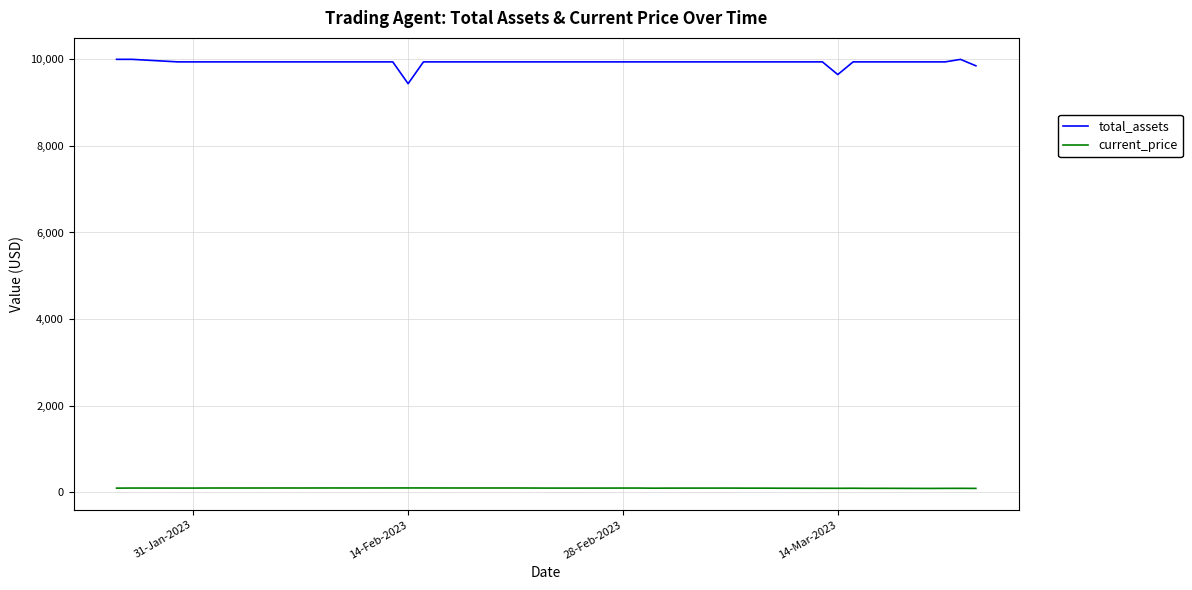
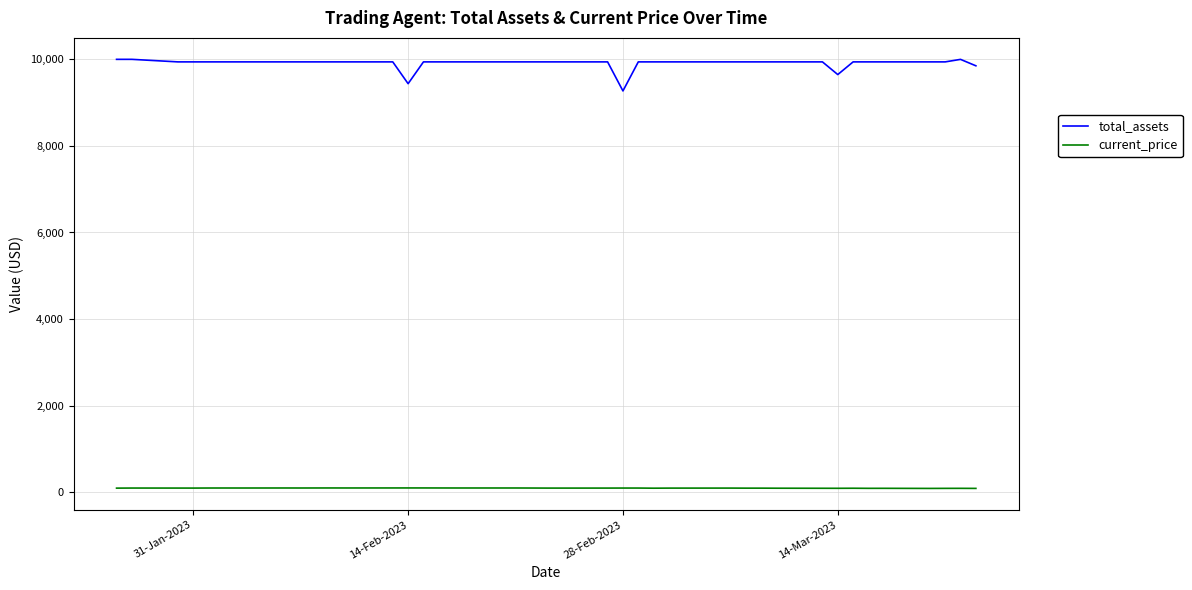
  {
    "total_assets": {
      "31-Jan-2023": "9,900",
      "14-Feb-2023": "9,400",
-     "28-Feb-2023": "9,900",
+     "28-Feb-2023": "9,300",
      "14-Mar-2023": "9,600"
    },
    "current_price": {
      "31-Jan-2023": "100",
      "14-Feb-2023": "100",
      "28-Feb-2023": "100",
      "14-Mar-2023": "100"
    }
  }
